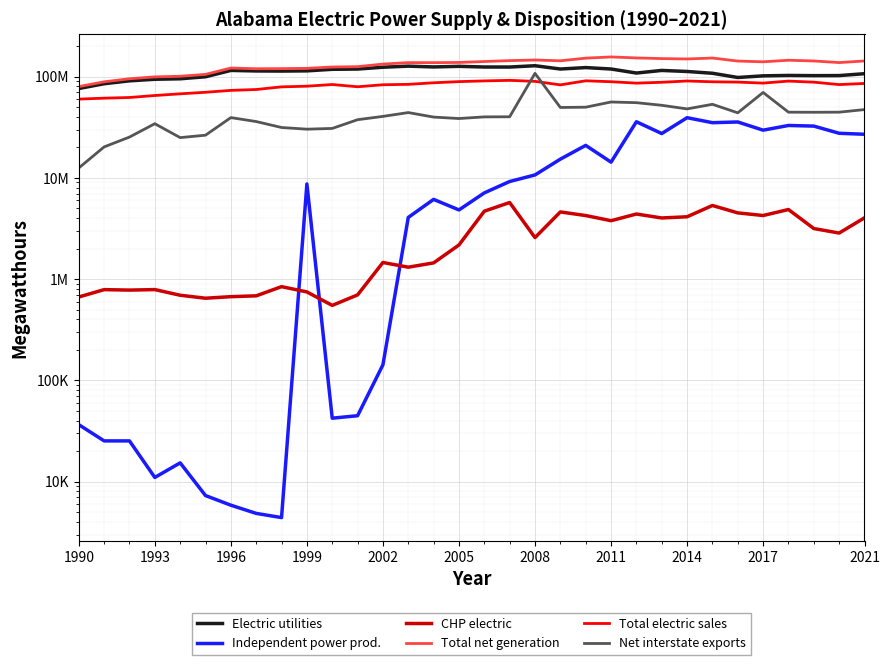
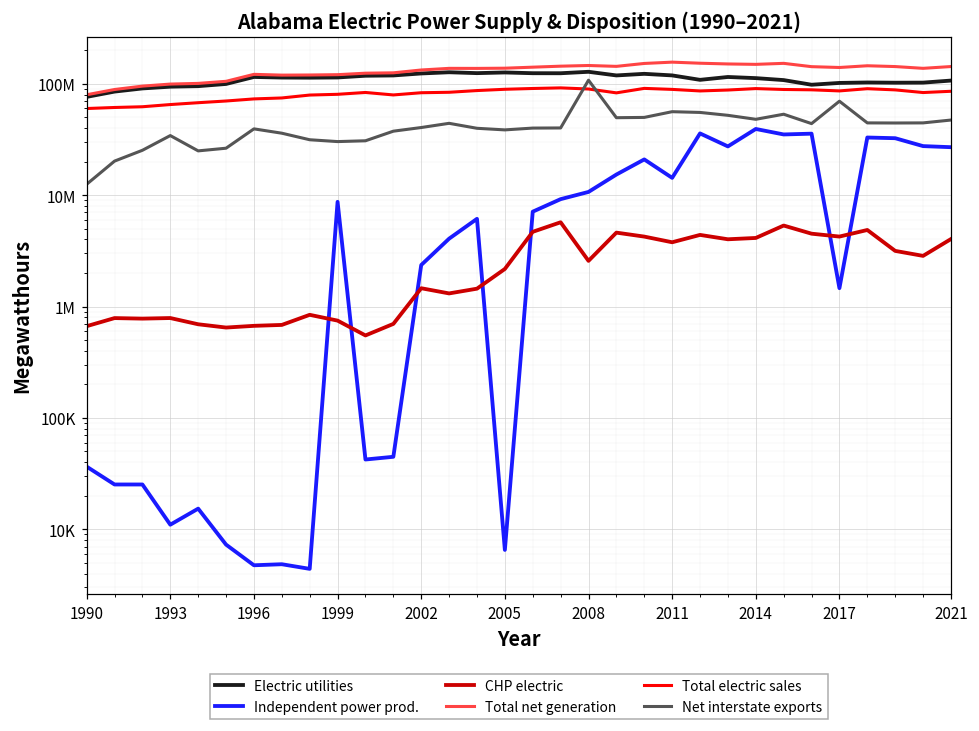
  {
    "Electric utilities": {
      "2002": 120000000,
      "2005": 130000000,
      "2008": 130000000,
      "2011": 120000000,
      "2014": 110000000,
      "2017": 100000000,
      "2021": 110000000
    },
    "Independent power prod.": {
      "1990": 37000,
      "1993": 11000,
-     "1996": 6000,
+     "1996": 5000,
      "1999": 9000000,
-     "2002": 140000,
-     "2005": 5000000,
+     "2002": 2400000,
+     "2005": 7000,
      "2008": 11000000,
      "2011": 14000000,
      "2014": 39000000,
-     "2017": 30000000,
+     "2017": 1500000,
      "2021": 27000000
    },
    "Total net generation": {
      "2002": 130000000,
      "2005": 140000000,
      "2008": 150000000,
      "2011": 160000000,
      "2014": 150000000,
      "2017": 140000000,
      "2021": 140000000
    },
    "Net interstate exports": {
      "1990": 13000000,
      "1993": 34000000,
      "1996": 39000000,
      "1999": 30000000,
      "2002": 40000000,
      "2005": 39000000,
      "2008": 110000000,
      "2011": 60000000,
      "2014": 50000000,
      "2017": 70000000,
      "2021": 50000000
    }
  }
